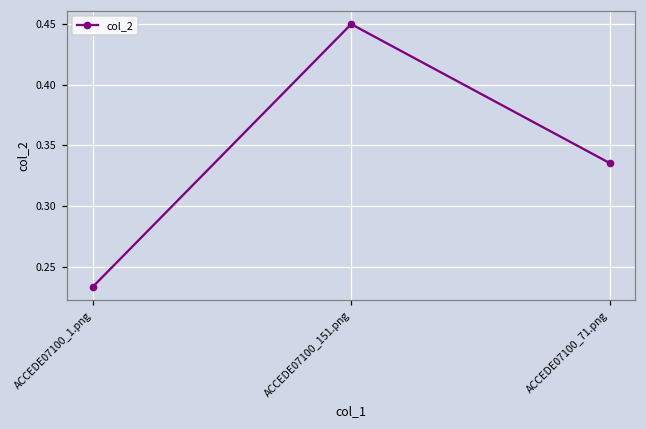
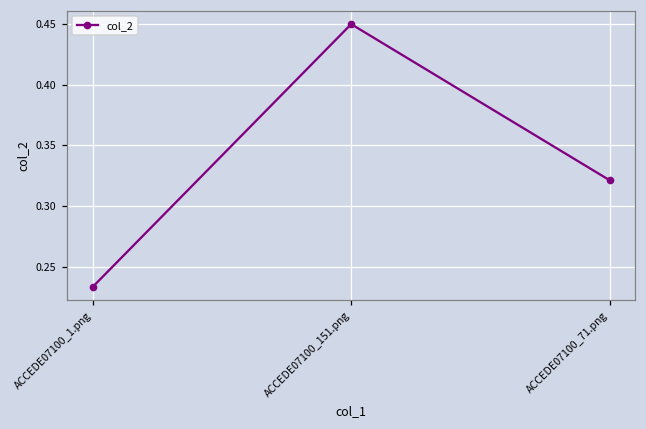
  {
    "ACCEDE07100_1.png": 0.233,
    "ACCEDE07100_151.png": 0.450,
-   "ACCEDE07100_71.png": 0.335
+   "ACCEDE07100_71.png": 0.321
  }
